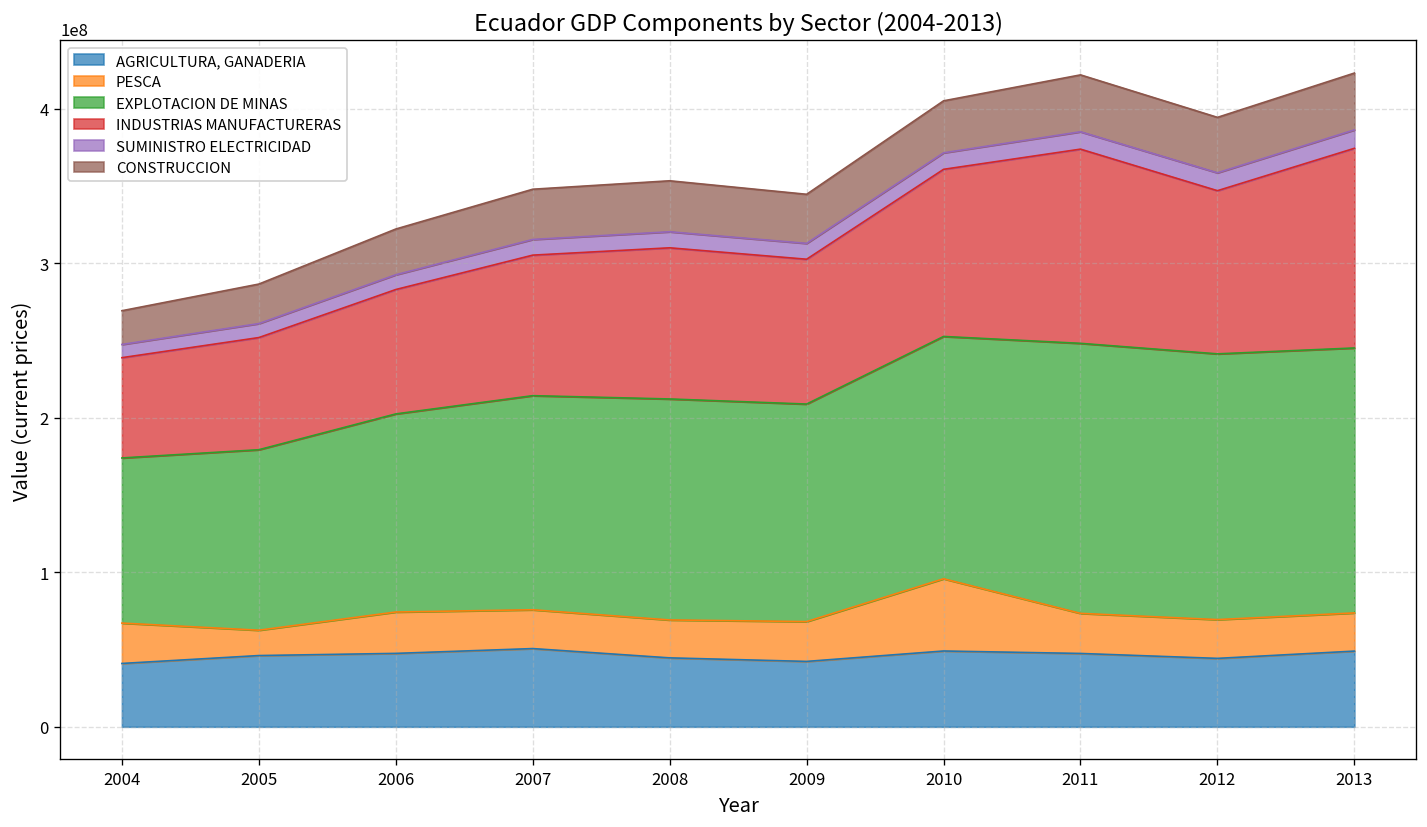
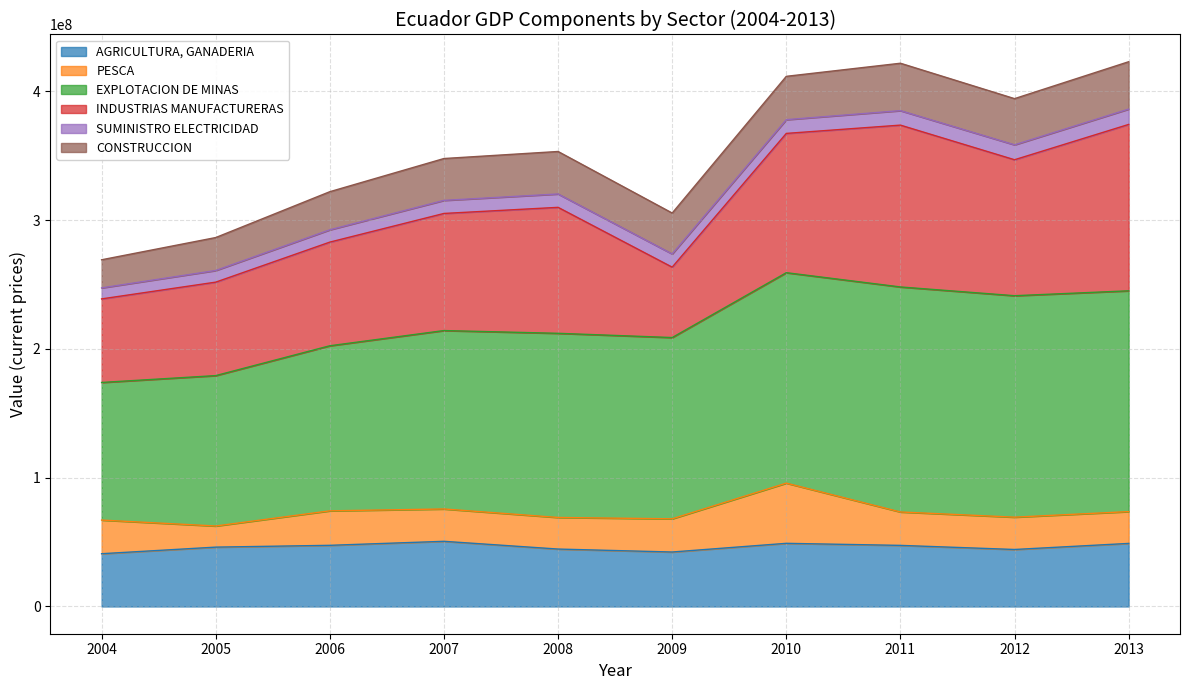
  {
    "AGRICULTURA, GANADERIA": {
      "2004": 41000000,
      "2005": 46000000,
      "2006": 47000000,
      "2007": 51000000,
      "2008": 45000000,
      "2009": 42000000,
      "2010": 49000000,
      "2011": 47000000,
      "2012": 44000000,
      "2013": 49000000
    },
    "PESCA": {
      "2004": 26000000,
      "2005": 16000000,
      "2006": 27000000,
      "2007": 25000000,
      "2008": 25000000,
      "2009": 26000000,
      "2010": 47000000,
      "2011": 26000000,
      "2012": 25000000,
      "2013": 25000000
    },
    "EXPLOTACION DE MINAS": {
      "2004": 107000000,
      "2005": 117000000,
      "2006": 128000000,
      "2007": 139000000,
      "2008": 143000000,
      "2009": 141000000,
-     "2010": 157000000,
+     "2010": 163000000,
      "2011": 175000000,
      "2012": 172000000,
      "2013": 171000000
    },
    "INDUSTRIAS MANUFACTURERAS": {
      "2004": 65000000,
      "2005": 73000000,
      "2006": 80000000,
      "2007": 91000000,
      "2008": 98000000,
-     "2009": 94000000,
+     "2009": 55000000,
      "2010": 108000000,
      "2011": 126000000,
      "2012": 106000000,
      "2013": 129000000
    },
    "SUMINISTRO ELECTRICIDAD": {
      "2004": 9000000,
      "2005": 9000000,
      "2006": 10000000,
      "2007": 10000000,
      "2008": 10000000,
      "2009": 10000000,
      "2010": 11000000,
      "2011": 11000000,
      "2012": 12000000,
      "2013": 12000000
    },
    "CONSTRUCCION": {
      "2004": 22000000,
      "2005": 26000000,
      "2006": 30000000,
      "2007": 33000000,
      "2008": 33000000,
      "2009": 32000000,
      "2010": 34000000,
      "2011": 37000000,
      "2012": 36000000,
      "2013": 37000000
    }
  }
